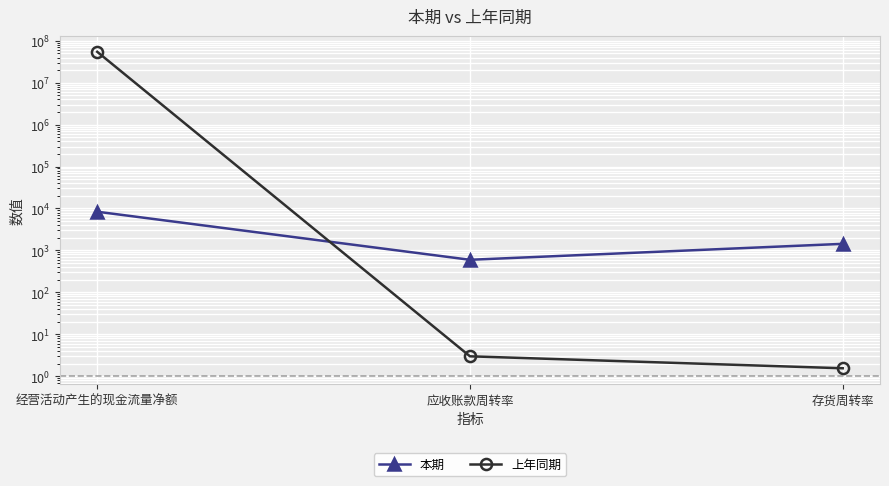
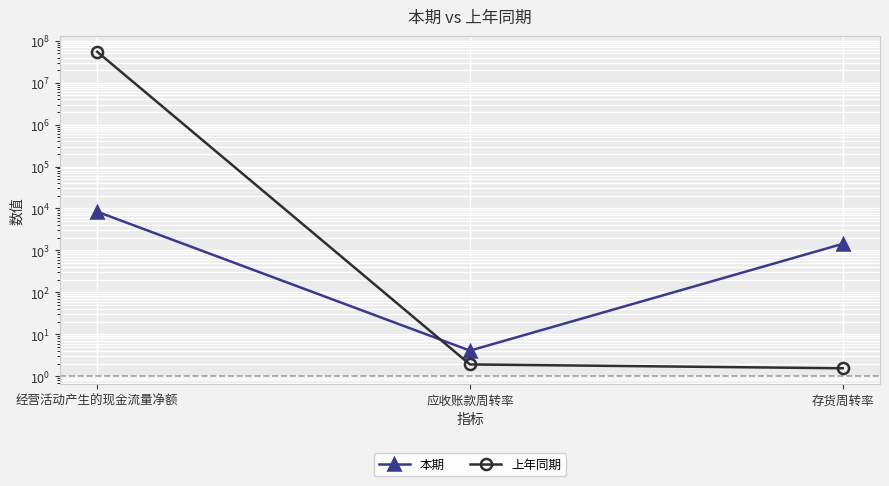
  {
    "本期": {
      "经营活动产生的现金流量净额": 8000,
-     "应收账款周转率": 600,
+     "应收账款周转率": 4,
      "存货周转率": 1400
    },
    "上年同期": {
      "经营活动产生的现金流量净额": 50000000,
-     "应收账款周转率": 3,
+     "应收账款周转率": 2,
      "存货周转率": 1.5
    }
  }
